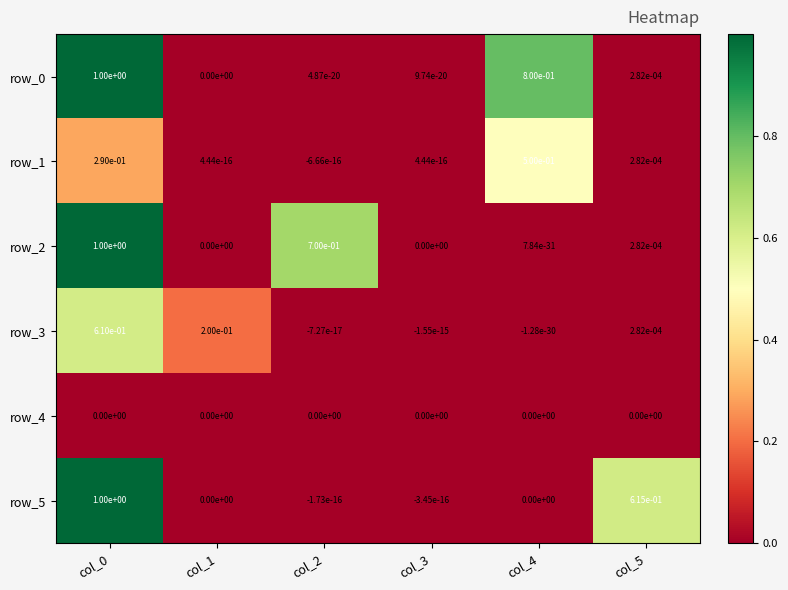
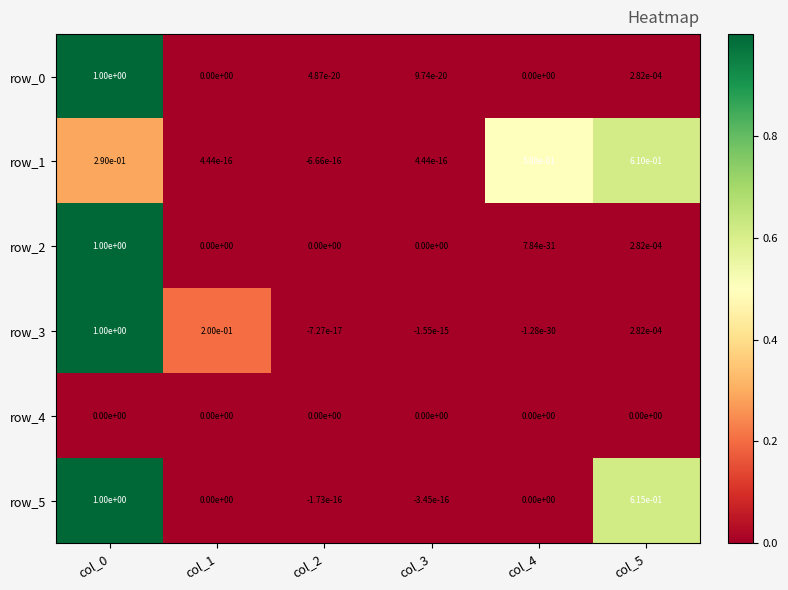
  {
    "row_0": {
      "col_0": "1.00e+00",
      "col_1": "0.00e+00",
      "col_2": "4.87e-20",
      "col_3": "9.74e-20",
-     "col_4": "8.00e-01",
+     "col_4": "0.00e+00",
      "col_5": "2.82e-04"
    },
    "row_1": {
      "col_0": "2.90e-01",
      "col_1": "4.44e-16",
      "col_2": "-6.66e-16",
      "col_3": "4.44e-16",
      "col_4": "5.00e-01",
-     "col_5": "2.82e-04"
+     "col_5": "6.10e-01"
    },
    "row_2": {
      "col_0": "1.00e+00",
      "col_1": "0.00e+00",
-     "col_2": "7.00e-01",
+     "col_2": "0.00e+00",
      "col_3": "0.00e+00",
      "col_4": "7.84e-31",
      "col_5": "2.82e-04"
    },
    "row_3": {
-     "col_0": "6.10e-01",
+     "col_0": "1.00e+00",
      "col_1": "2.00e-01",
      "col_2": "-7.27e-17",
      "col_3": "-1.55e-15",
      "col_4": "-1.28e-30",
      "col_5": "2.82e-04"
    },
    "row_4": {
      "col_0": "0.00e+00",
      "col_1": "0.00e+00",
      "col_2": "0.00e+00",
      "col_3": "0.00e+00",
      "col_4": "0.00e+00",
      "col_5": "0.00e+00"
    },
    "row_5": {
      "col_0": "1.00e+00",
      "col_1": "0.00e+00",
      "col_2": "-1.73e-16",
      "col_3": "-3.45e-16",
      "col_4": "0.00e+00",
      "col_5": "6.15e-01"
    }
  }
